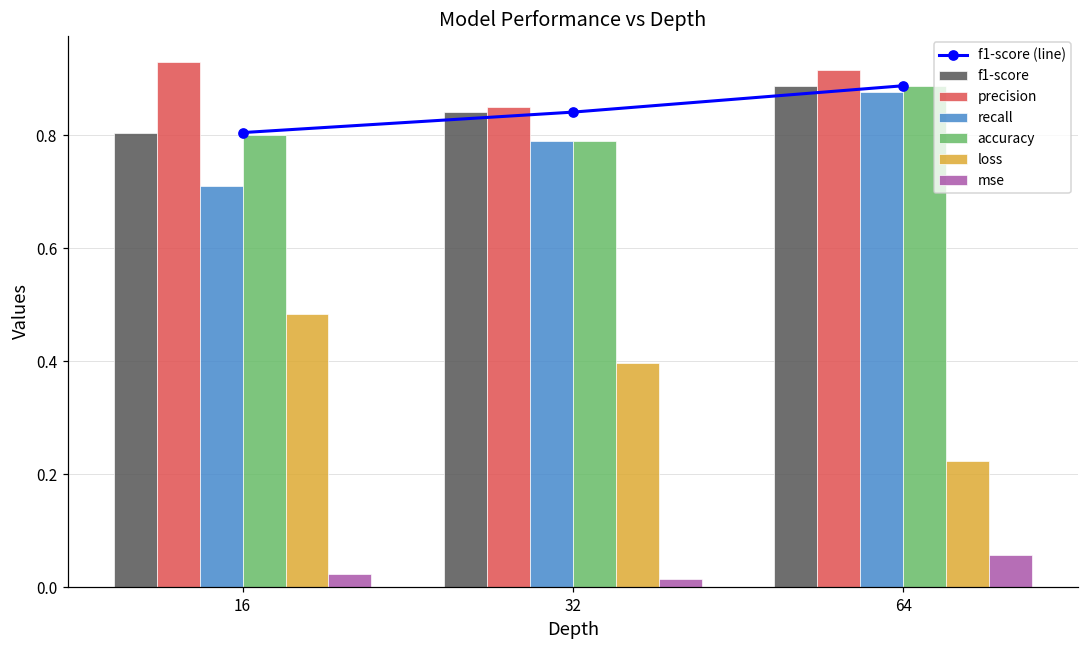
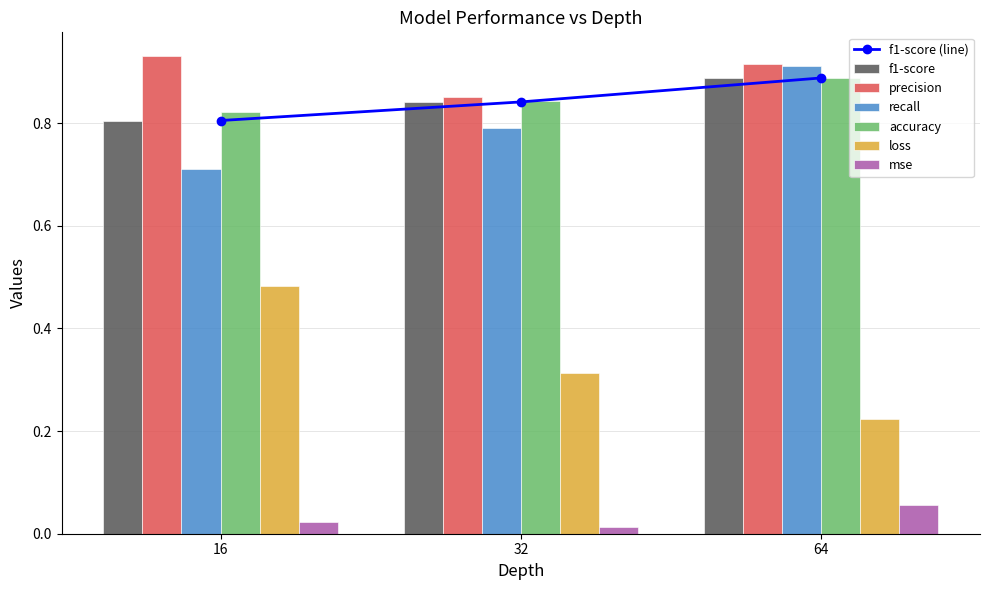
  {
    "f1-score": {
      "16": 0.81,
      "32": 0.84,
      "64": 0.89
    },
    "f1-score (line)": {
      "16": 0.81,
      "32": 0.84,
      "64": 0.89
    },
    "precision": {
      "16": 0.93,
      "32": 0.85,
      "64": 0.92
    },
    "recall": {
      "16": 0.71,
      "32": 0.79,
-     "64": 0.88
+     "64": 0.91
    },
    "accuracy": {
-     "16": 0.80,
-     "32": 0.79,
+     "16": 0.82,
+     "32": 0.84,
      "64": 0.89
    },
    "loss": {
      "16": 0.48,
-     "32": 0.40,
+     "32": 0.31,
      "64": 0.22
    },
    "mse": {
      "16": 0.02,
      "32": 0.01,
      "64": 0.06
    }
  }
